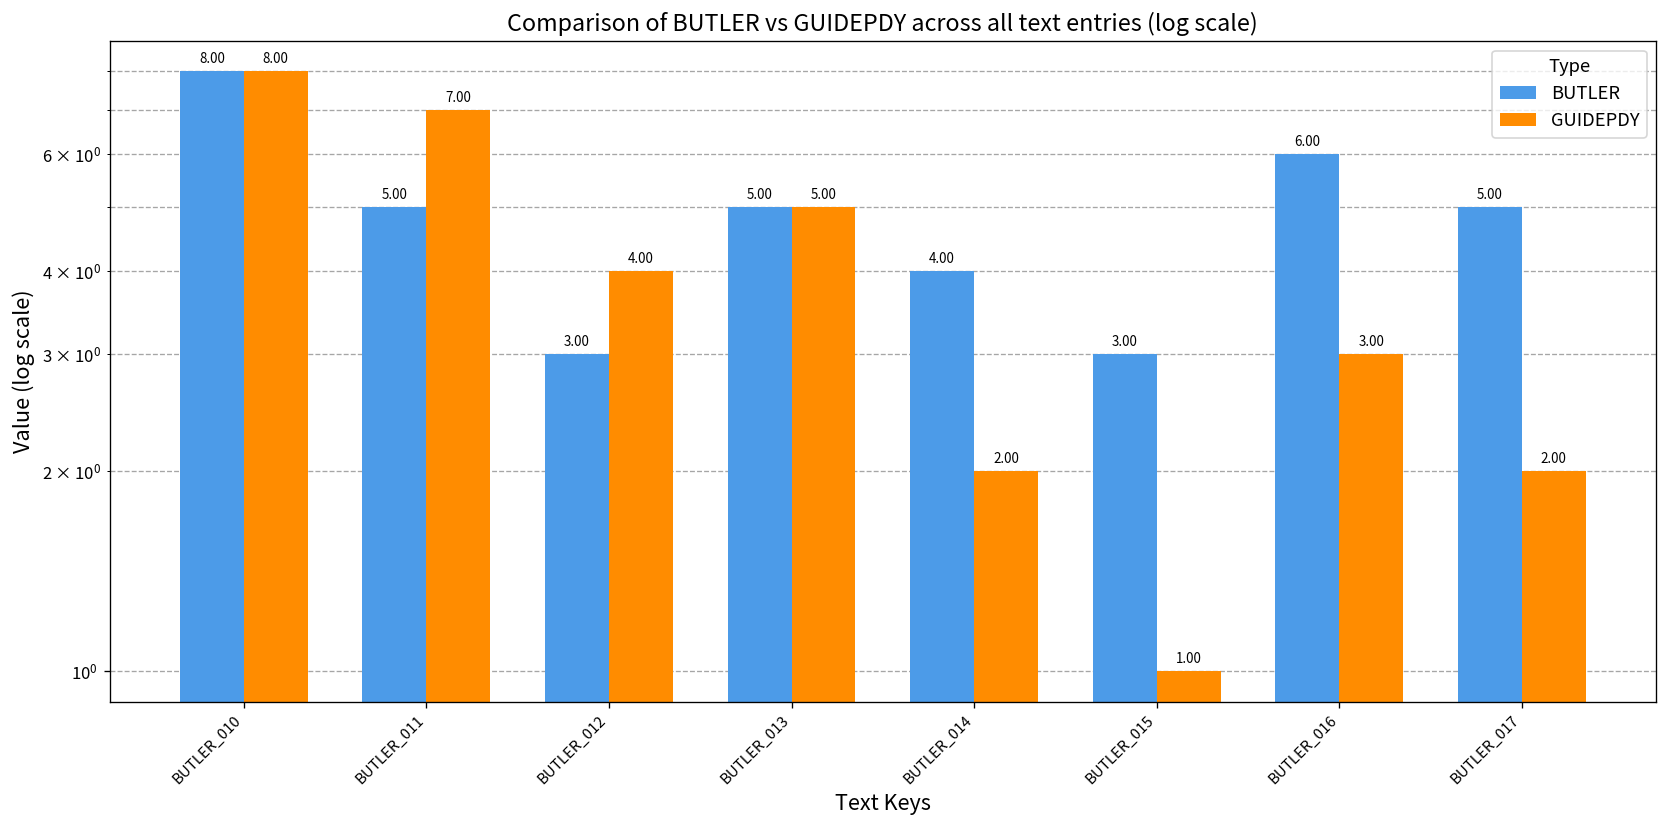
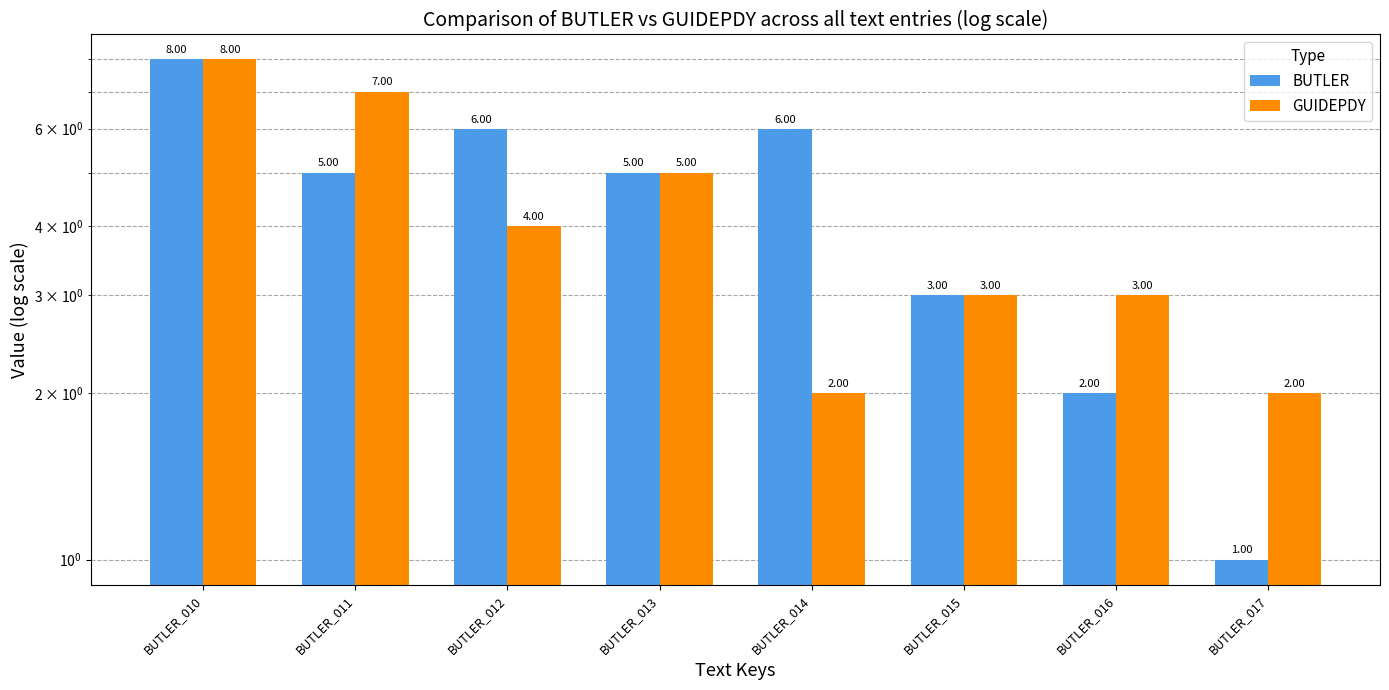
  {
    "BUTLER": {
      "BUTLER_010": 8.00,
      "BUTLER_011": 5.00,
-     "BUTLER_012": 3.00,
+     "BUTLER_012": 6.00,
      "BUTLER_013": 5.00,
-     "BUTLER_014": 4.00,
+     "BUTLER_014": 6.00,
      "BUTLER_015": 3.00,
-     "BUTLER_016": 6.00,
-     "BUTLER_017": 5.00
+     "BUTLER_016": 2.00,
+     "BUTLER_017": 1.00
    },
    "GUIDEPDY": {
      "BUTLER_010": 8.00,
      "BUTLER_011": 7.00,
      "BUTLER_012": 4.00,
      "BUTLER_013": 5.00,
      "BUTLER_014": 2.00,
-     "BUTLER_015": 1.00,
+     "BUTLER_015": 3.00,
      "BUTLER_016": 3.00,
      "BUTLER_017": 2.00
    }
  }
